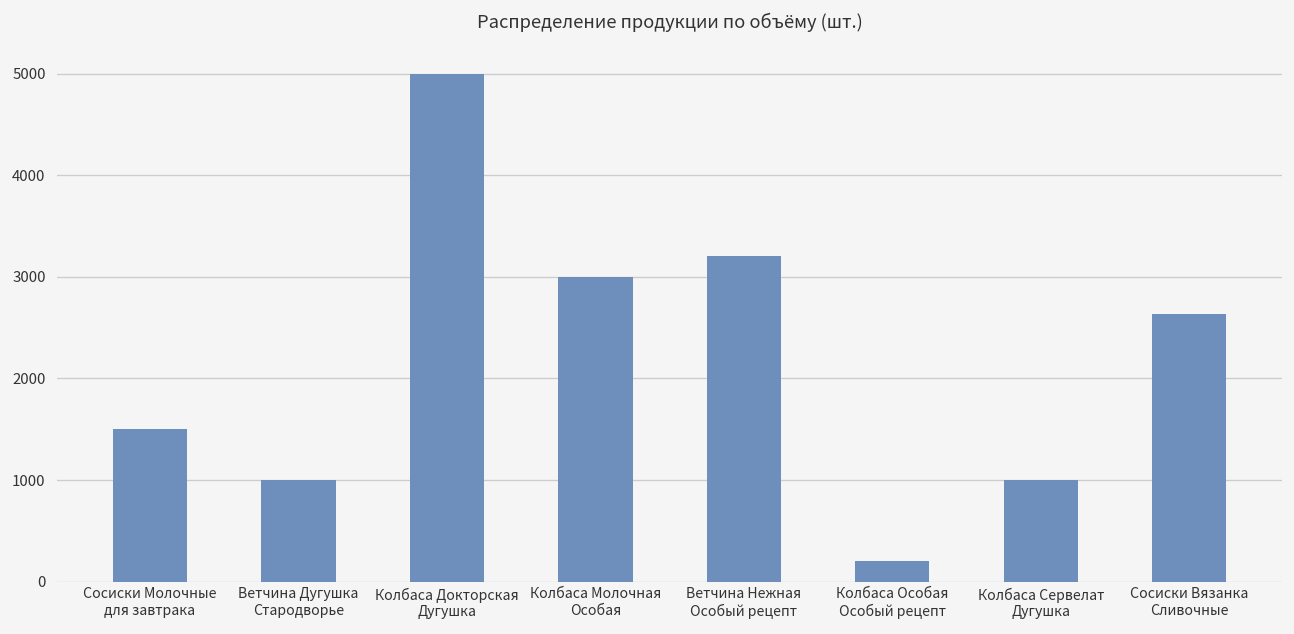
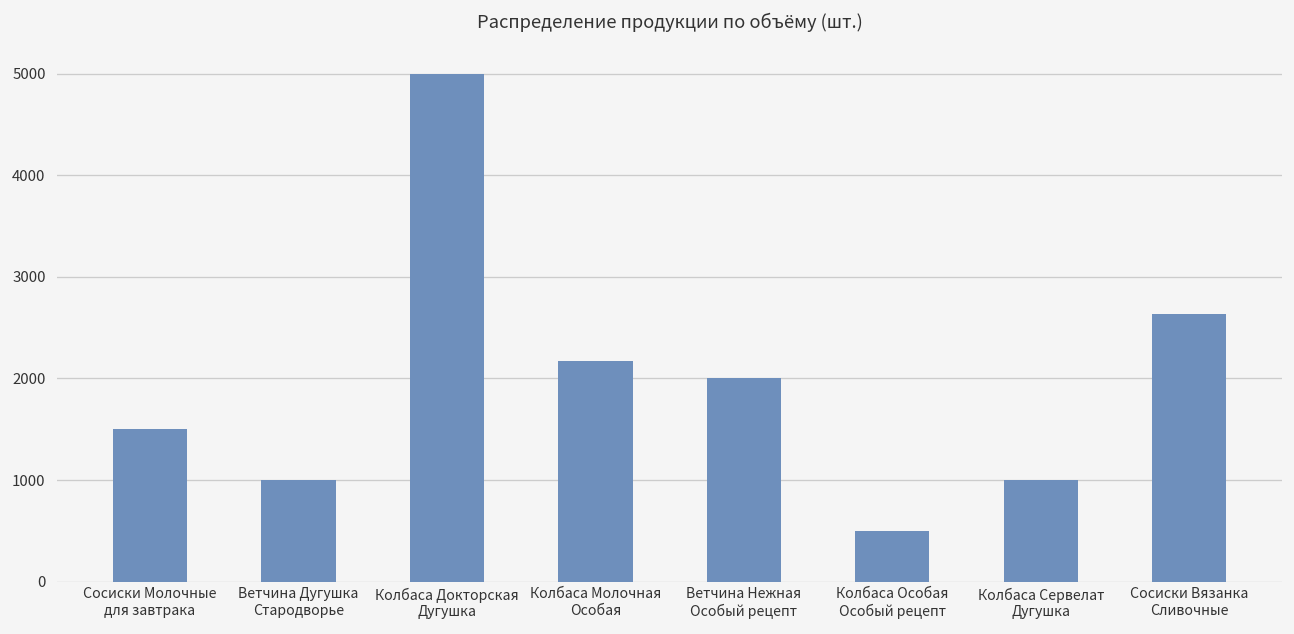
  {
    "Сосиски Молочные для завтрака": 1500,
    "Ветчина Дугушка Стародворье": 1000,
    "Колбаса Докторская Дугушка": 5000,
-   "Колбаса Молочная Особая": 3000,
-   "Ветчина Нежная Особый рецепт": 3200,
-   "Колбаса Особая Особый рецепт": 200,
+   "Колбаса Молочная Особая": 2200,
+   "Ветчина Нежная Особый рецепт": 2000,
+   "Колбаса Особая Особый рецепт": 500,
    "Колбаса Сервелат Дугушка": 1000,
    "Сосиски Вязанка Сливочные": 2600
  }
